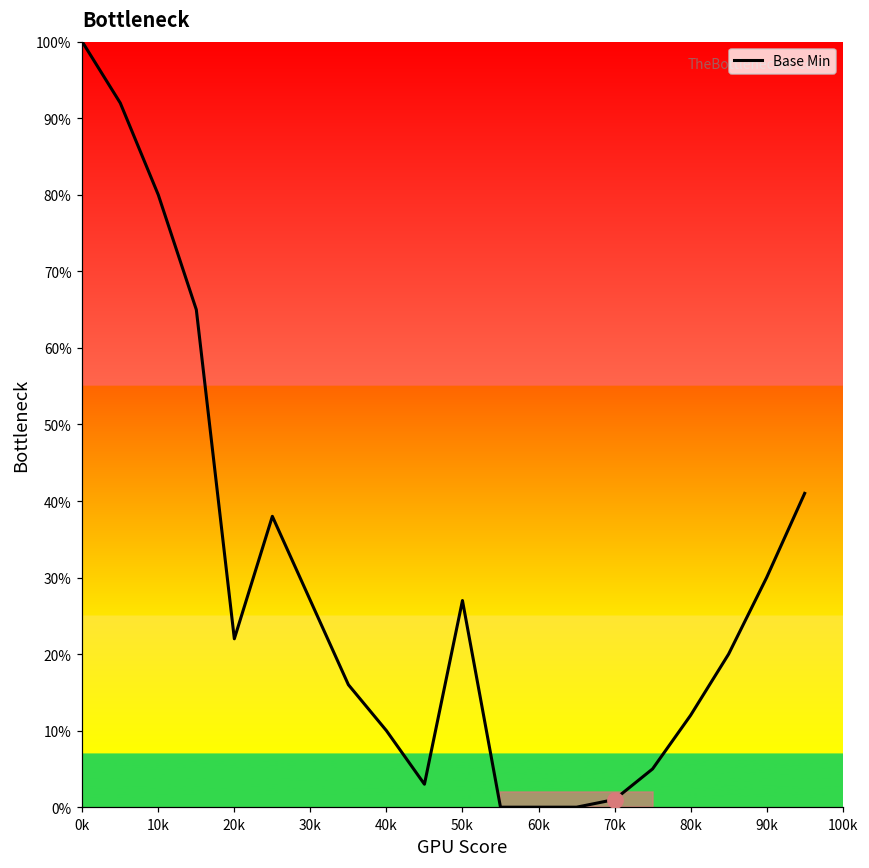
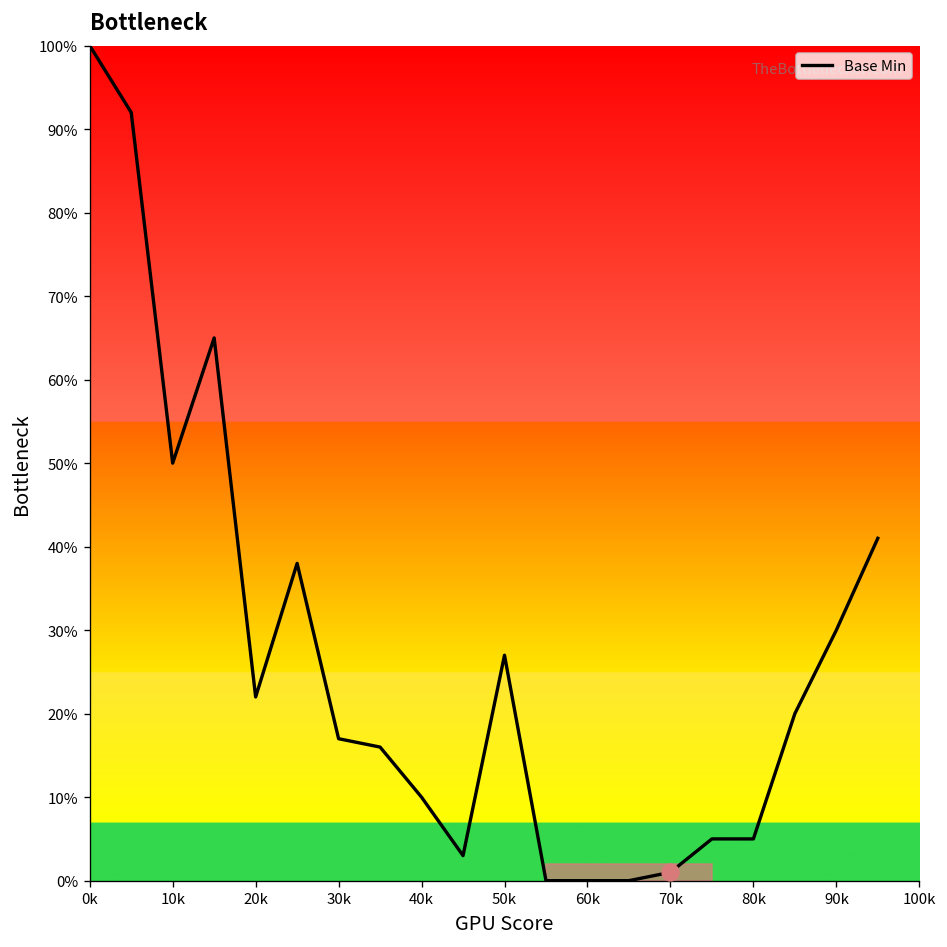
  {
    "Base Min": {
      "0k": "100%",
-     "10k": "80%",
+     "10k": "50%",
      "20k": "22%",
-     "30k": "27%",
+     "30k": "17%",
      "40k": "10%",
      "50k": "27%",
-     "80k": "12%",
+     "80k": "5%",
      "90k": "30%"
    }
  }
